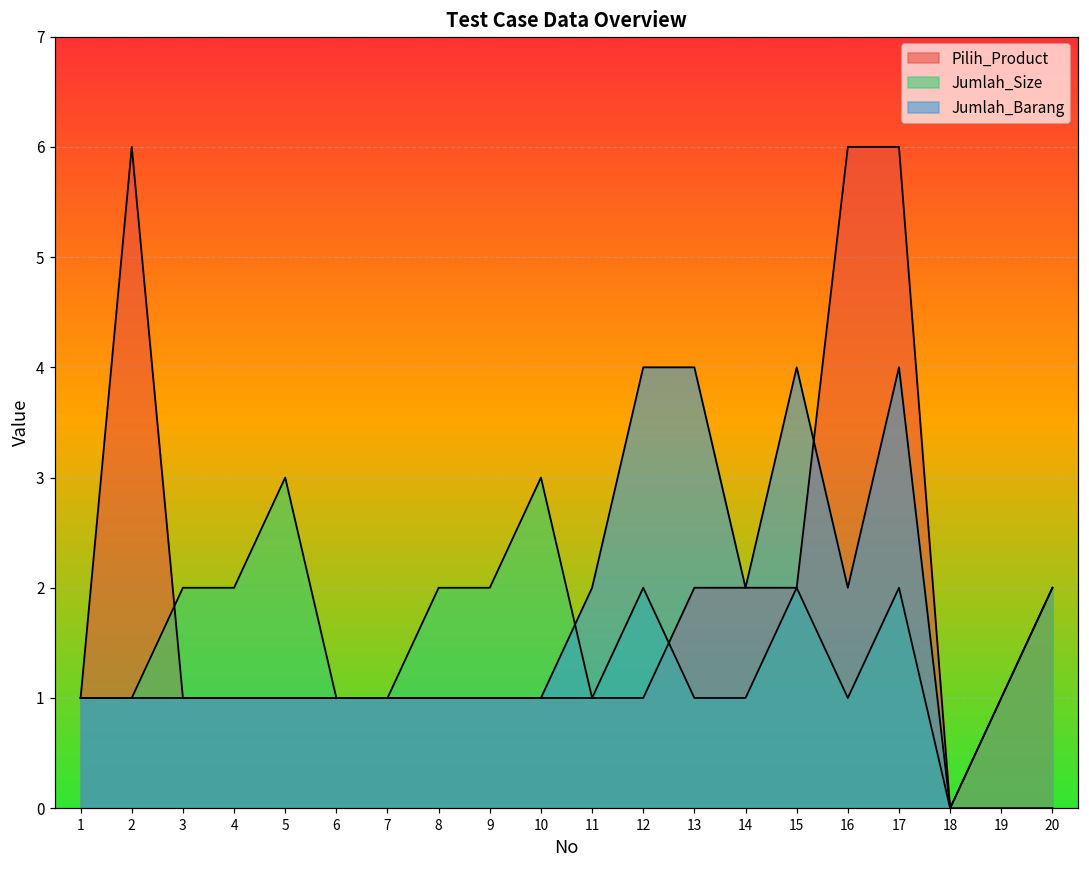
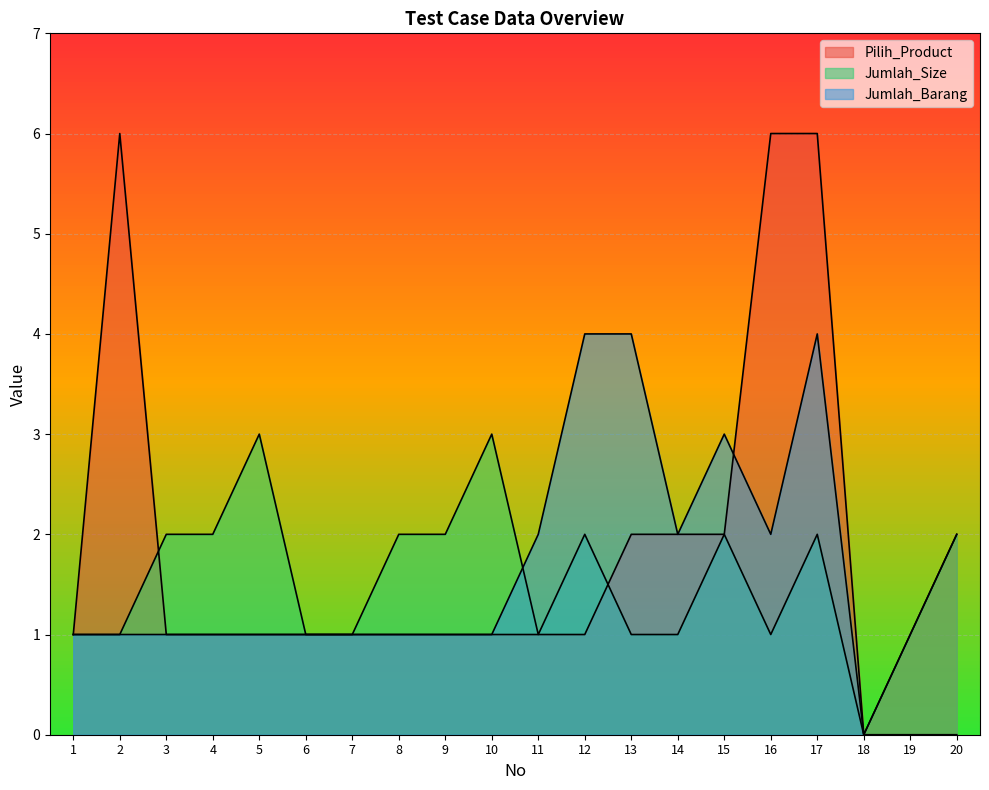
  {
    "Pilih_Product": {
      "2": 6,
      "12": 1,
      "13": 2,
      "16": 6,
      "17": 6
    },
    "Jumlah_Size": {
      "3": 2,
      "4": 2,
      "5": 3,
      "8": 2,
      "9": 2,
      "10": 3,
      "12": 2,
      "13": 1,
      "14": 1,
      "16": 1,
      "17": 2
    },
    "Jumlah_Barang": {
      "11": 2,
      "12": 4,
      "13": 4,
-     "15": 4,
+     "15": 3,
      "16": 2,
      "17": 4,
      "19": 0,
      "20": 0
    }
  }
